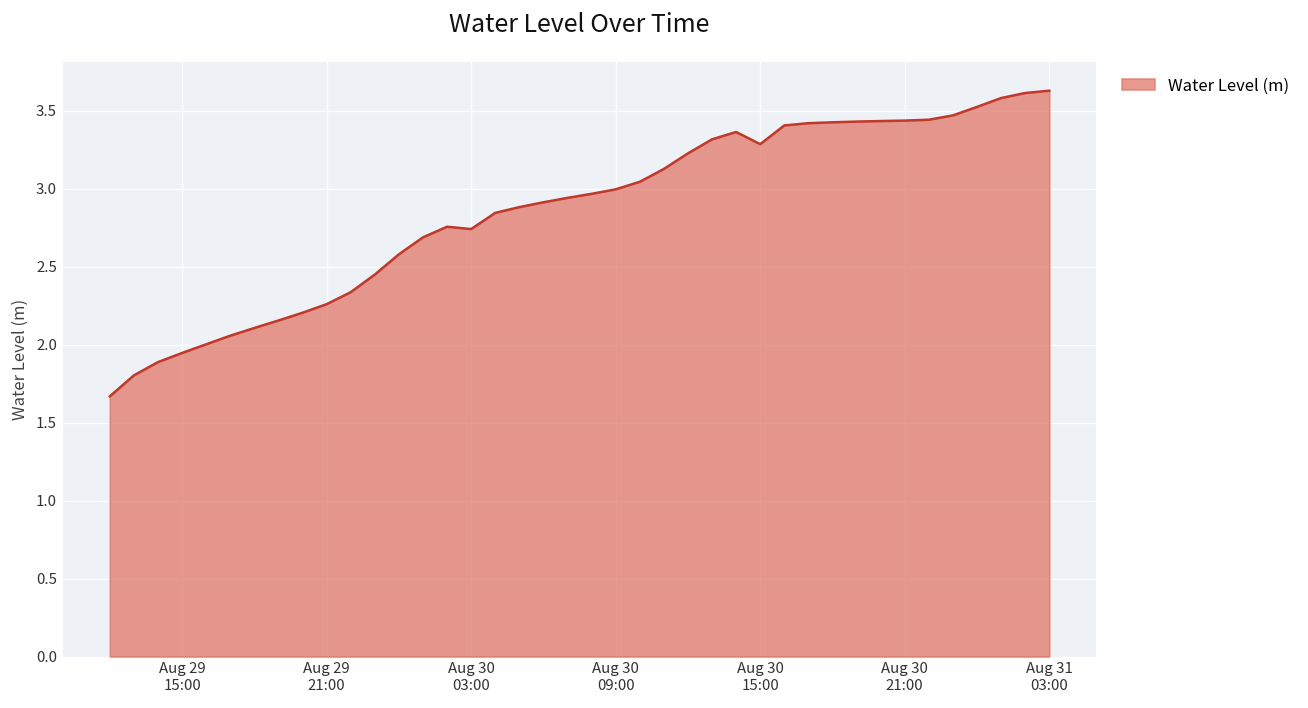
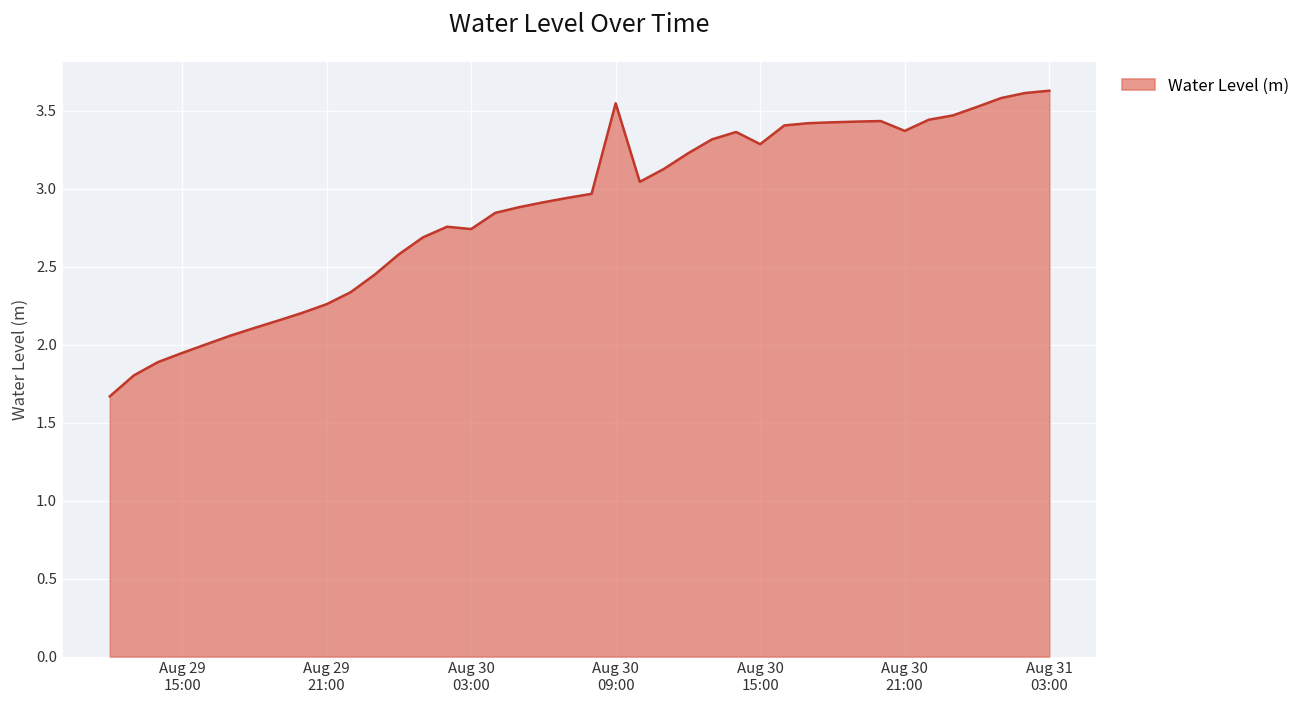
  {
    "Aug 29 15:00": 1.95,
    "Aug 29 21:00": 2.26,
    "Aug 30 03:00": 2.74,
-   "Aug 30 09:00": 3.00,
+   "Aug 30 09:00": 3.55,
    "Aug 30 15:00": 3.29,
-   "Aug 30 21:00": 3.44,
+   "Aug 30 21:00": 3.37,
    "Aug 31 03:00": 3.63
  }
